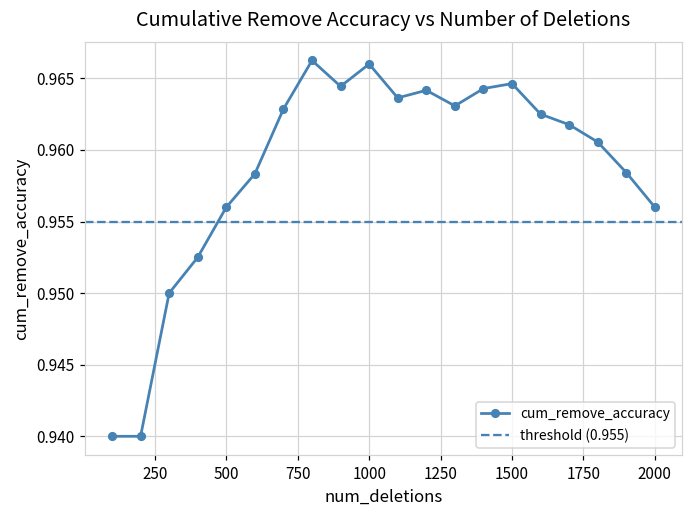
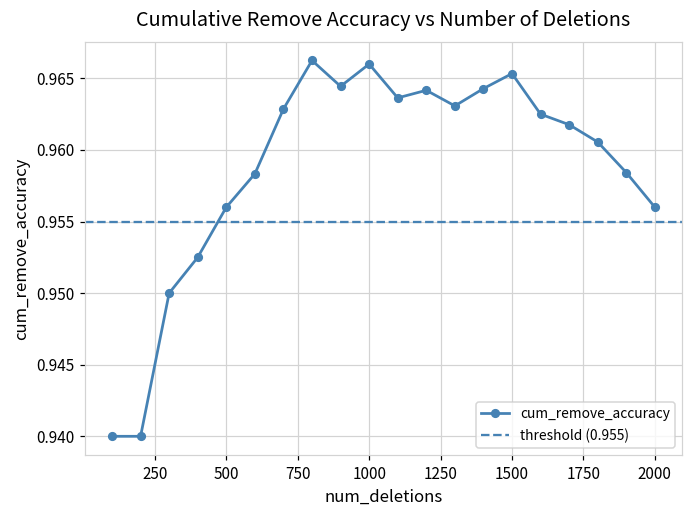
  {
    "500": 0.9560,
    "1000": 0.9660,
-   "1500": 0.9646,
+   "1500": 0.9653,
    "2000": 0.9560
  }
